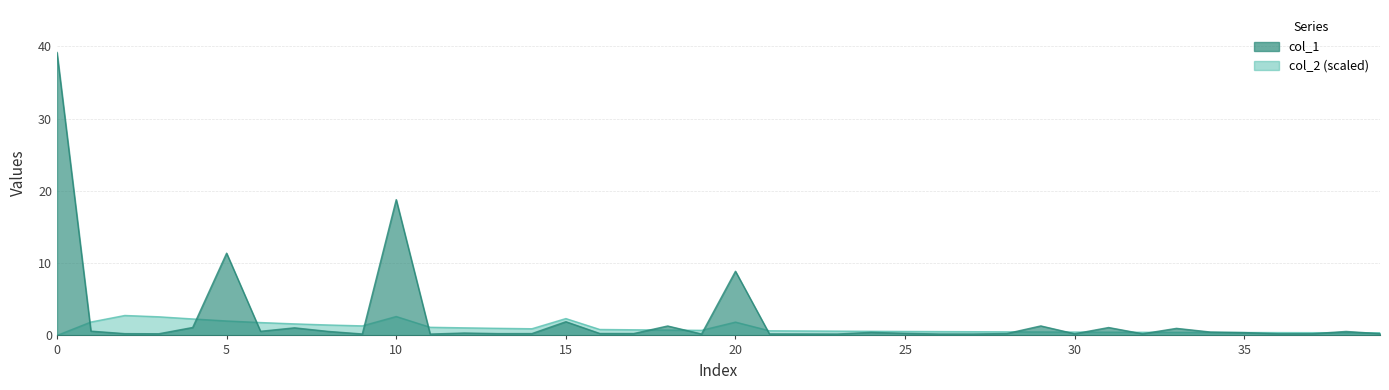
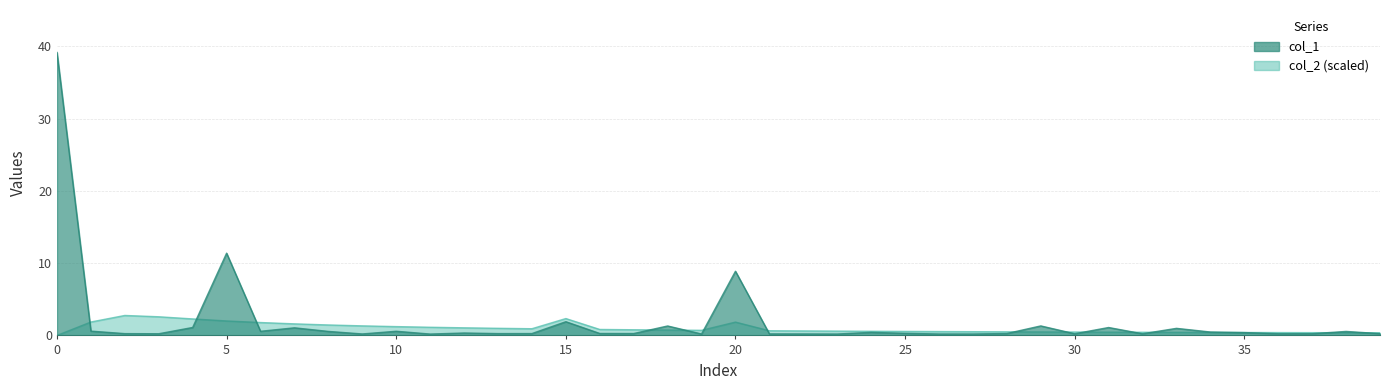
  {
    "col_2 (scaled)": {
      "0": 0,
      "5": 2,
-     "10": 3,
+     "10": 1,
      "15": 2,
      "20": 2
    },
    "col_1": {
      "0": 39,
      "5": 11,
-     "10": 19,
+     "10": 1,
      "15": 2,
      "20": 9
    }
  }
